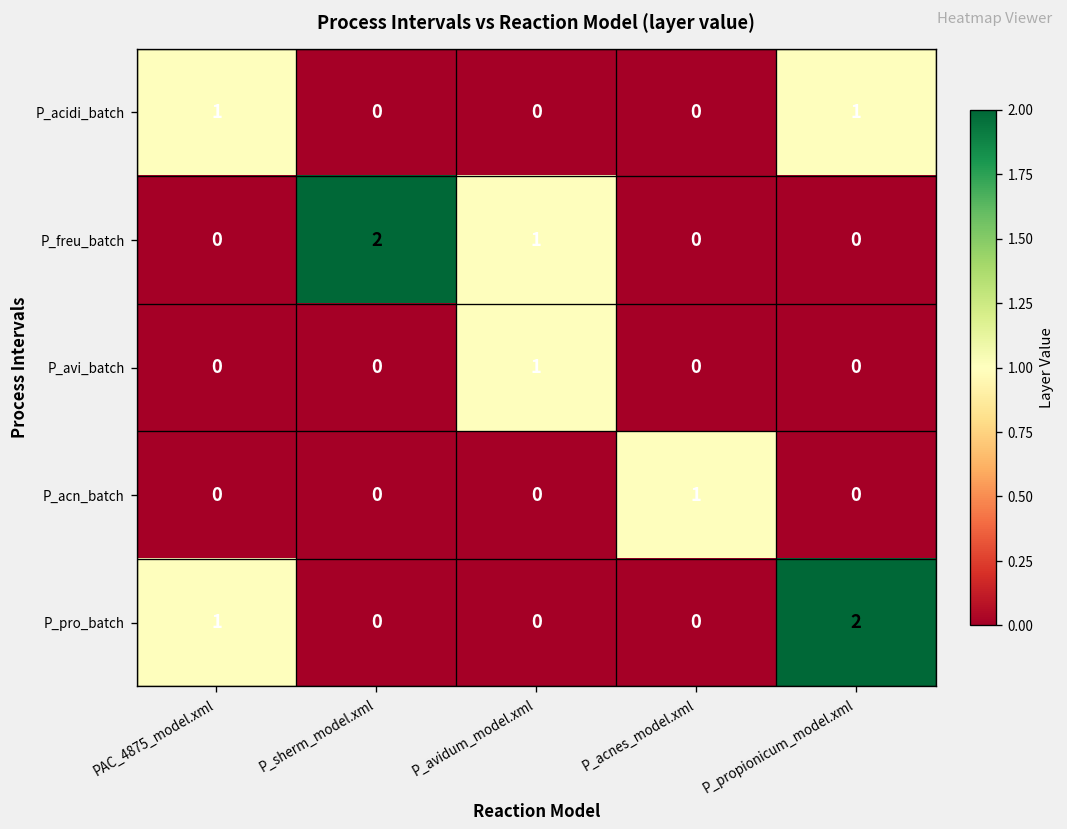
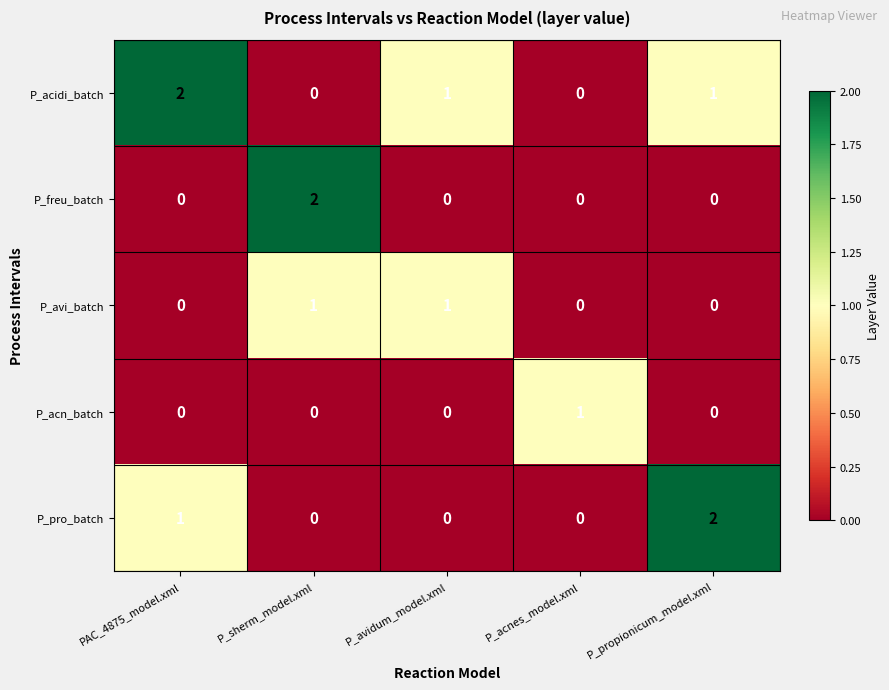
  {
    "P_acidi_batch": {
-     "PAC_4875_model.xml": 1,
+     "PAC_4875_model.xml": 2,
      "P_sherm_model.xml": 0,
-     "P_avidum_model.xml": 0,
+     "P_avidum_model.xml": 1,
      "P_acnes_model.xml": 0,
      "P_propionicum_model.xml": 1
    },
    "P_freu_batch": {
      "PAC_4875_model.xml": 0,
      "P_sherm_model.xml": 2,
-     "P_avidum_model.xml": 1,
+     "P_avidum_model.xml": 0,
      "P_acnes_model.xml": 0,
      "P_propionicum_model.xml": 0
    },
    "P_avi_batch": {
      "PAC_4875_model.xml": 0,
-     "P_sherm_model.xml": 0,
+     "P_sherm_model.xml": 1,
      "P_avidum_model.xml": 1,
      "P_acnes_model.xml": 0,
      "P_propionicum_model.xml": 0
    },
    "P_acn_batch": {
      "PAC_4875_model.xml": 0,
      "P_sherm_model.xml": 0,
      "P_avidum_model.xml": 0,
      "P_acnes_model.xml": 1,
      "P_propionicum_model.xml": 0
    },
    "P_pro_batch": {
      "PAC_4875_model.xml": 1,
      "P_sherm_model.xml": 0,
      "P_avidum_model.xml": 0,
      "P_acnes_model.xml": 0,
      "P_propionicum_model.xml": 2
    }
  }
